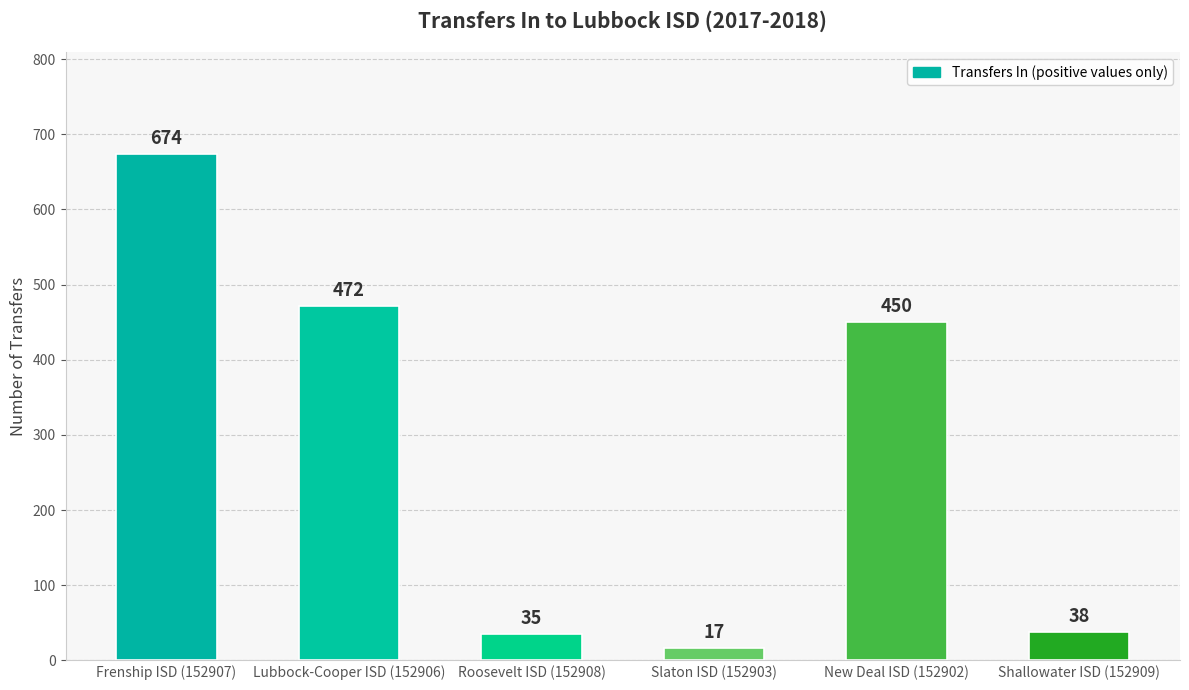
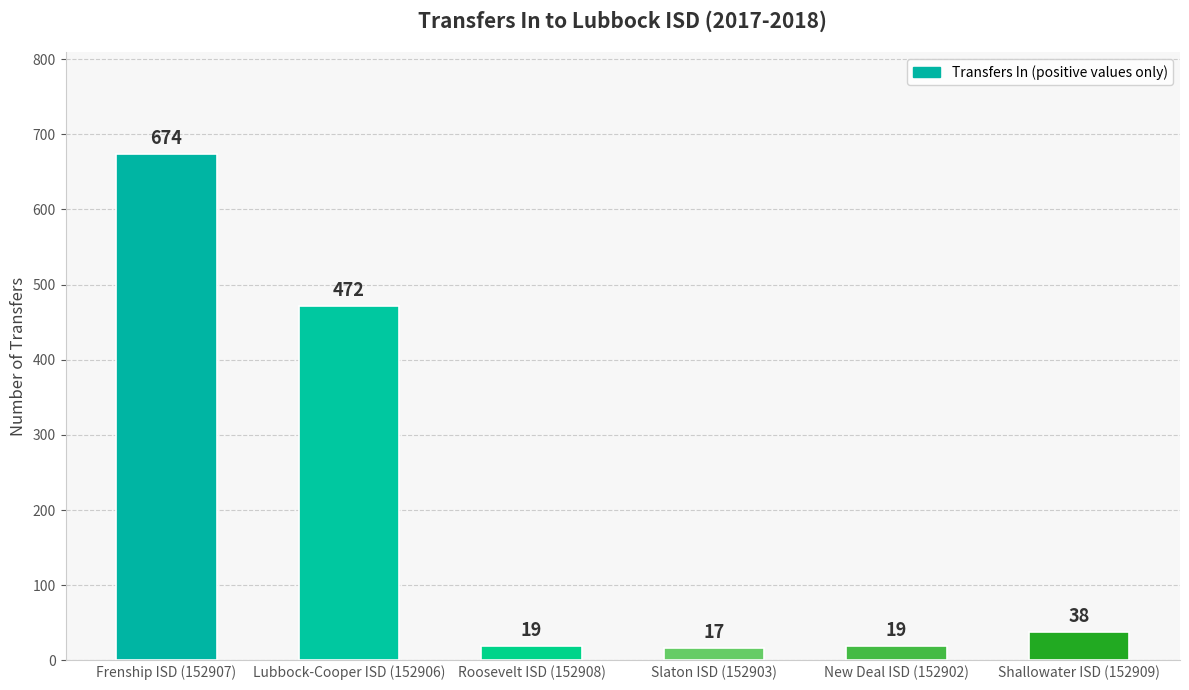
  {
    "Frenship ISD (152907)": 674,
    "Lubbock-Cooper ISD (152906)": 472,
-   "Roosevelt ISD (152908)": 35,
+   "Roosevelt ISD (152908)": 19,
    "Slaton ISD (152903)": 17,
-   "New Deal ISD (152902)": 450,
+   "New Deal ISD (152902)": 19,
    "Shallowater ISD (152909)": 38
  }
